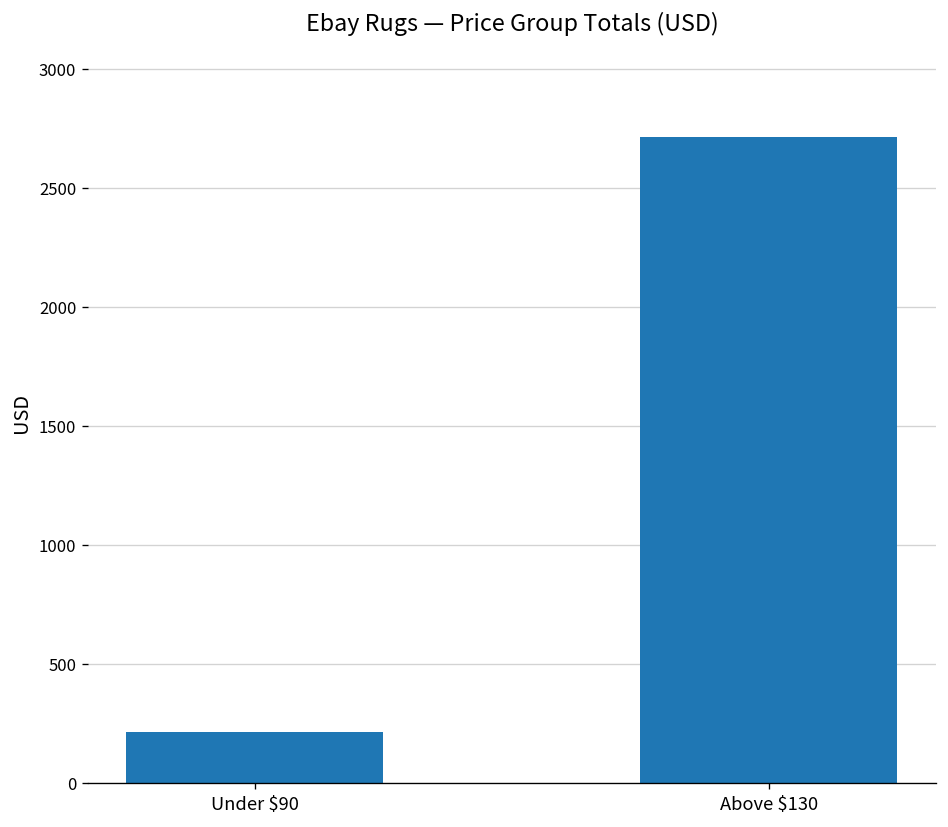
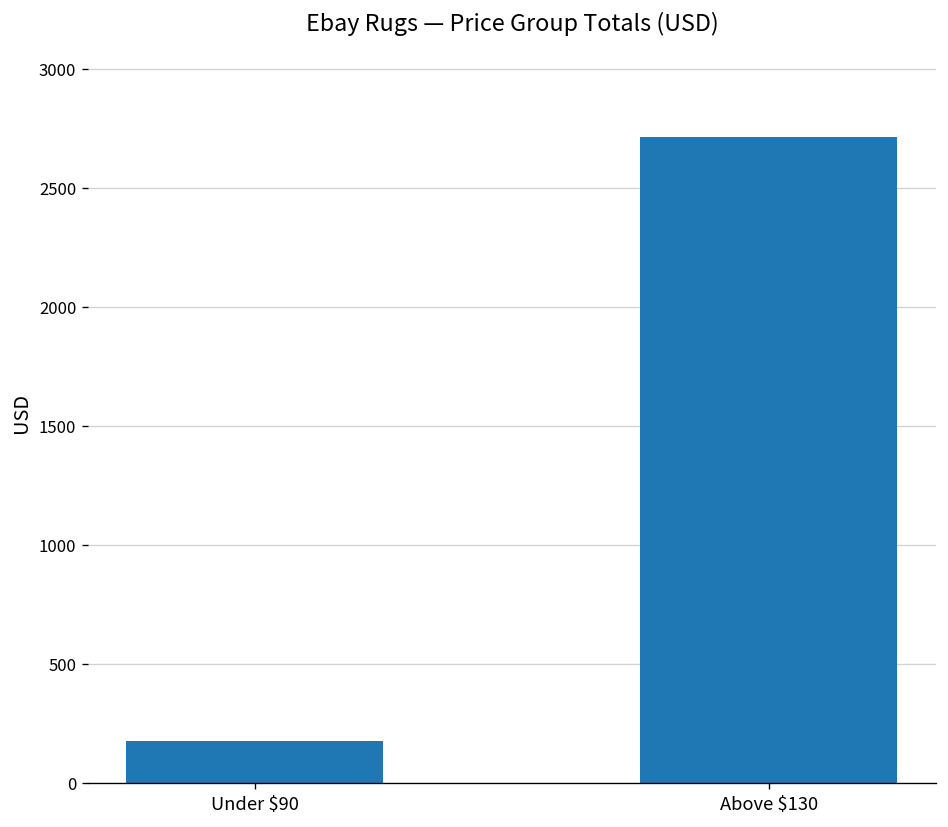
  {
-   "Under $90": 220,
+   "Under $90": 170,
    "Above $130": 2710
  }
